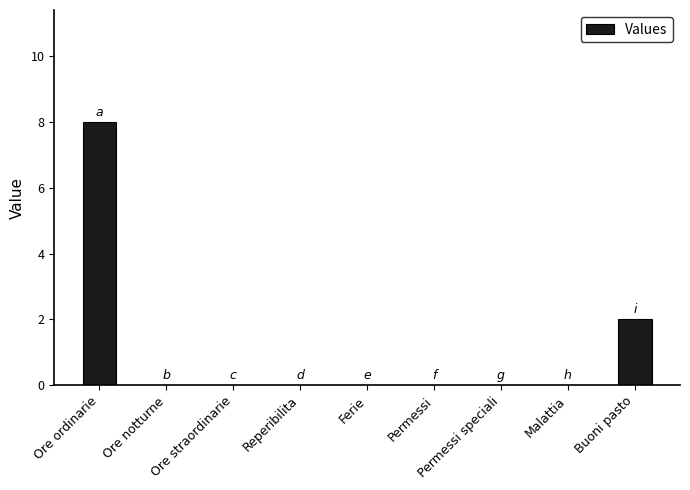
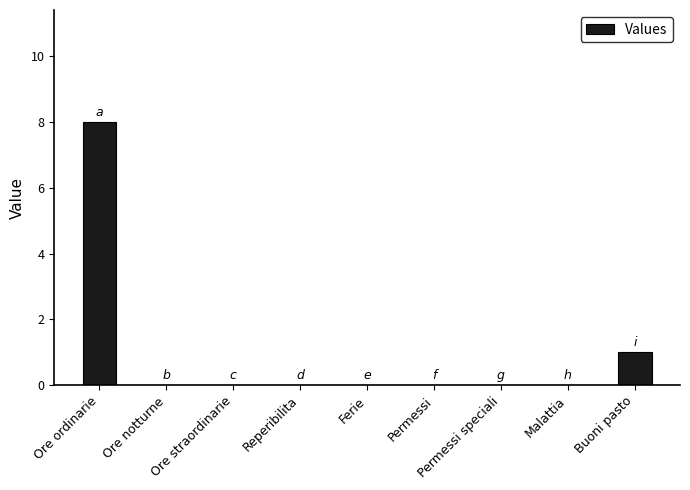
  {
    "Ore ordinarie": 8,
    "Ore notturne": 0,
    "Ore straordinarie": 0,
    "Reperibilita": 0,
    "Ferie": 0,
    "Permessi": 0,
    "Permessi speciali": 0,
    "Malattia": 0,
-   "Buoni pasto": 2
+   "Buoni pasto": 1
  }
